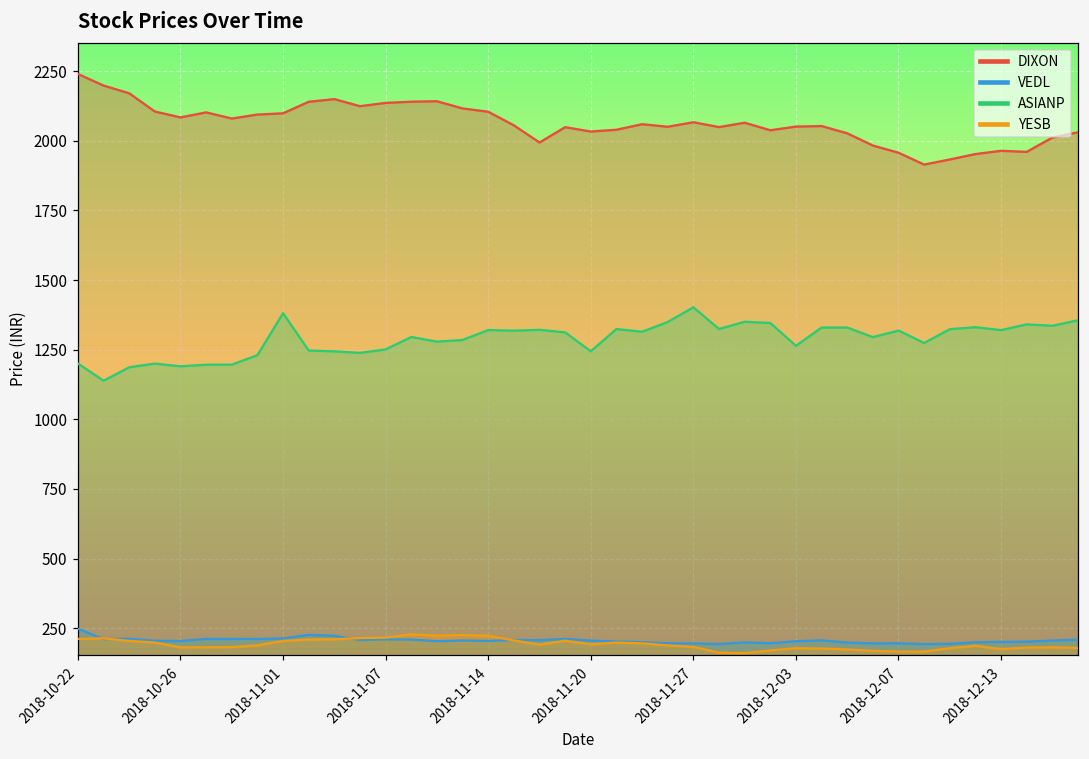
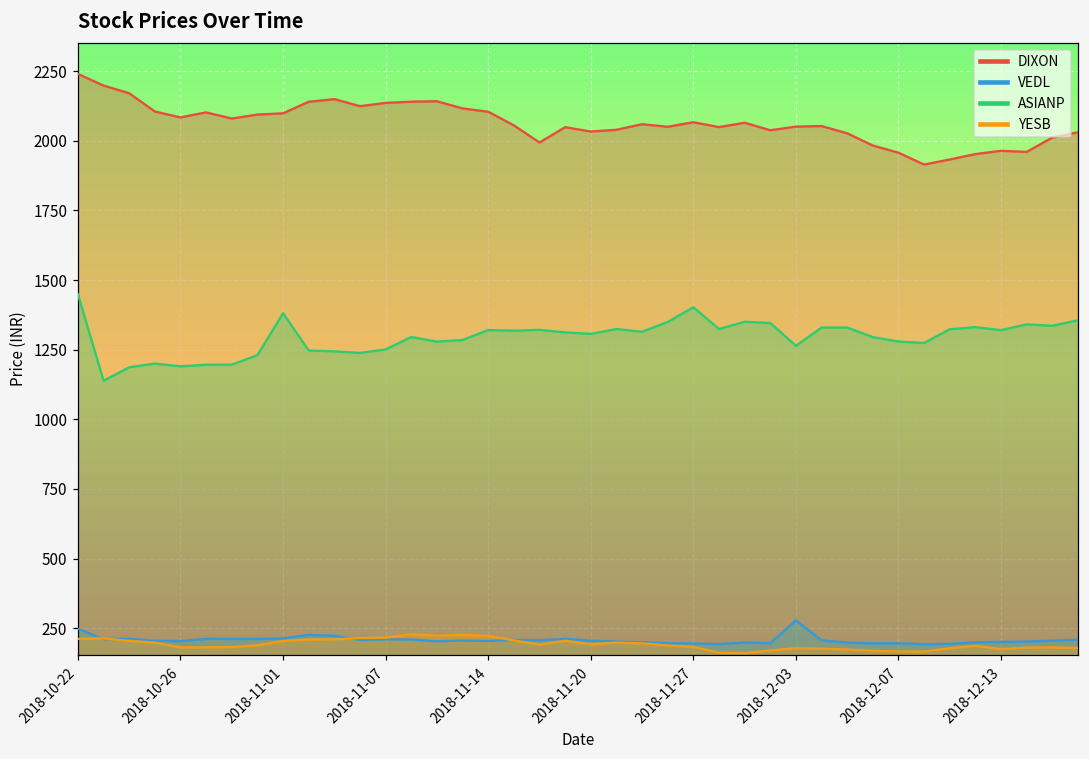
  {
    "VEDL": {
      "2018-10-22": 250,
      "2018-10-26": 200,
      "2018-11-14": 200,
      "2018-11-20": 210,
      "2018-11-27": 200,
-     "2018-12-03": 200,
+     "2018-12-03": 280,
      "2018-12-07": 200,
      "2018-12-13": 200
    },
    "ASIANP": {
-     "2018-10-22": 1200,
+     "2018-10-22": 1450,
      "2018-10-26": 1190,
      "2018-11-01": 1380,
      "2018-11-07": 1250,
      "2018-11-14": 1320,
-     "2018-11-20": 1240,
+     "2018-11-20": 1310,
      "2018-11-27": 1400,
      "2018-12-03": 1260,
-     "2018-12-07": 1320,
+     "2018-12-07": 1280,
      "2018-12-13": 1320
    }
  }
